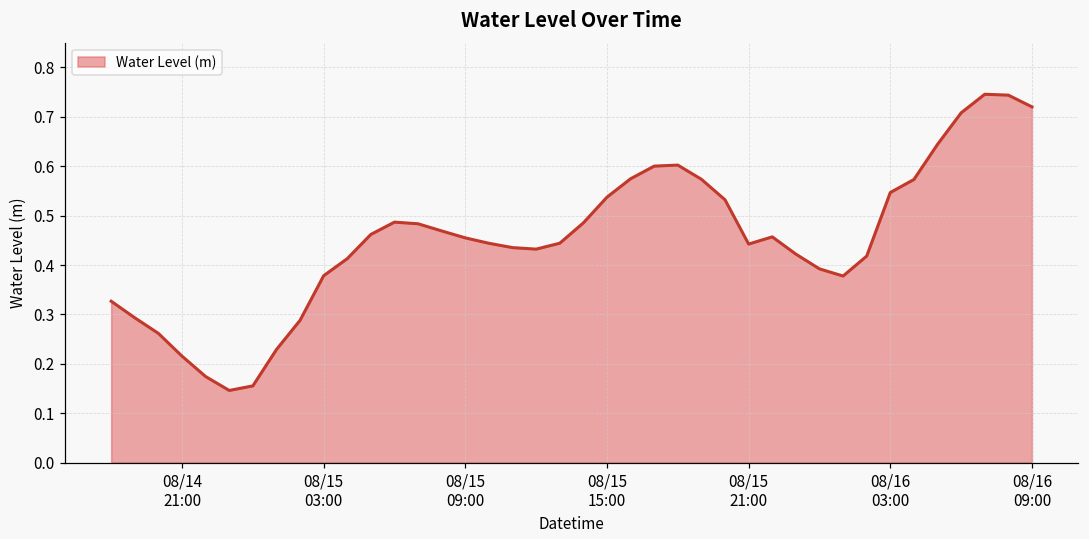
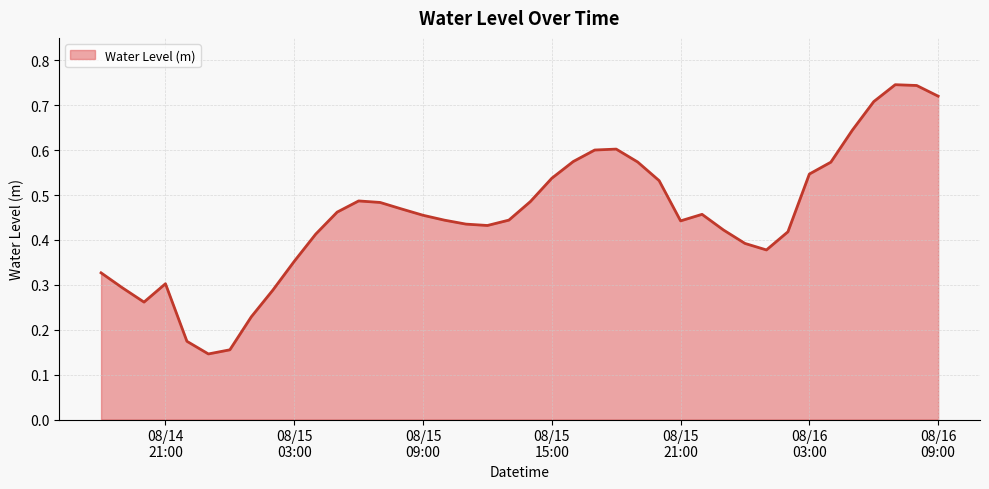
  {
-   "08/14 21:00": 0.22,
-   "08/15 03:00": 0.38,
+   "08/14 21:00": 0.30,
+   "08/15 03:00": 0.35,
    "08/15 09:00": 0.45,
    "08/15 15:00": 0.54,
    "08/15 21:00": 0.44,
    "08/16 03:00": 0.55,
    "08/16 09:00": 0.72
  }
